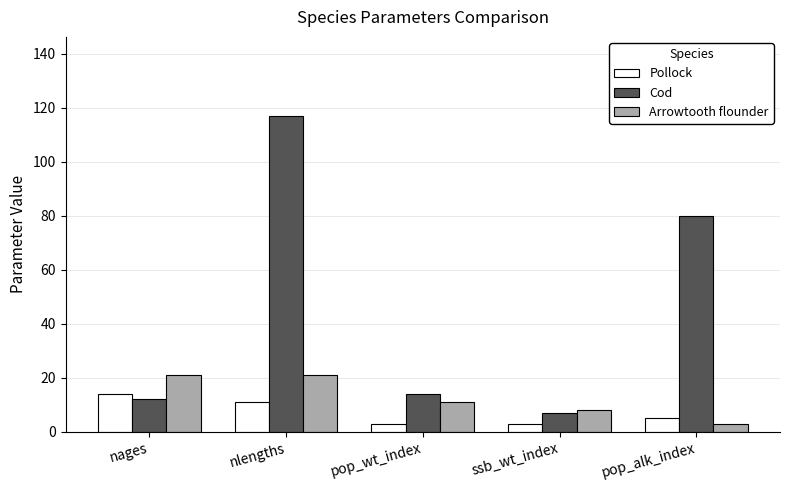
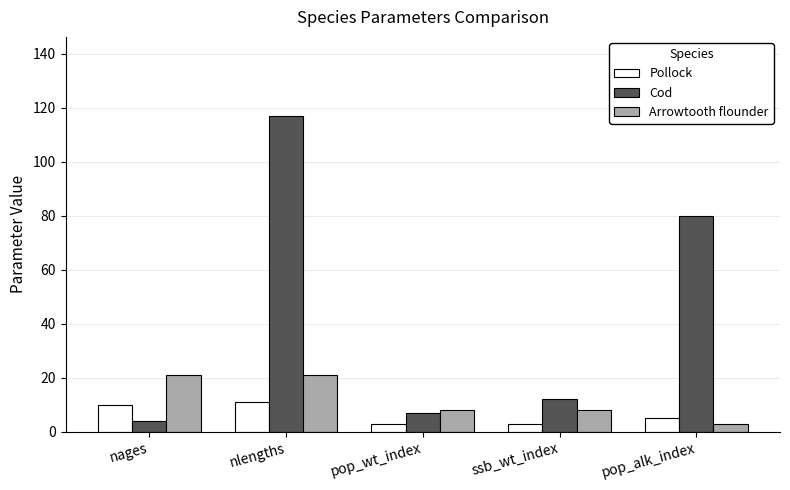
  {
    "Pollock": {
-     "nages": 14,
+     "nages": 10,
      "nlengths": 11,
      "pop_wt_index": 3,
      "ssb_wt_index": 3,
      "pop_alk_index": 5
    },
    "Cod": {
-     "nages": 12,
+     "nages": 4,
      "nlengths": 117,
-     "pop_wt_index": 14,
-     "ssb_wt_index": 7,
+     "pop_wt_index": 7,
+     "ssb_wt_index": 12,
      "pop_alk_index": 80
    },
    "Arrowtooth flounder": {
      "nages": 21,
      "nlengths": 21,
-     "pop_wt_index": 11,
+     "pop_wt_index": 8,
      "ssb_wt_index": 8,
      "pop_alk_index": 3
    }
  }
